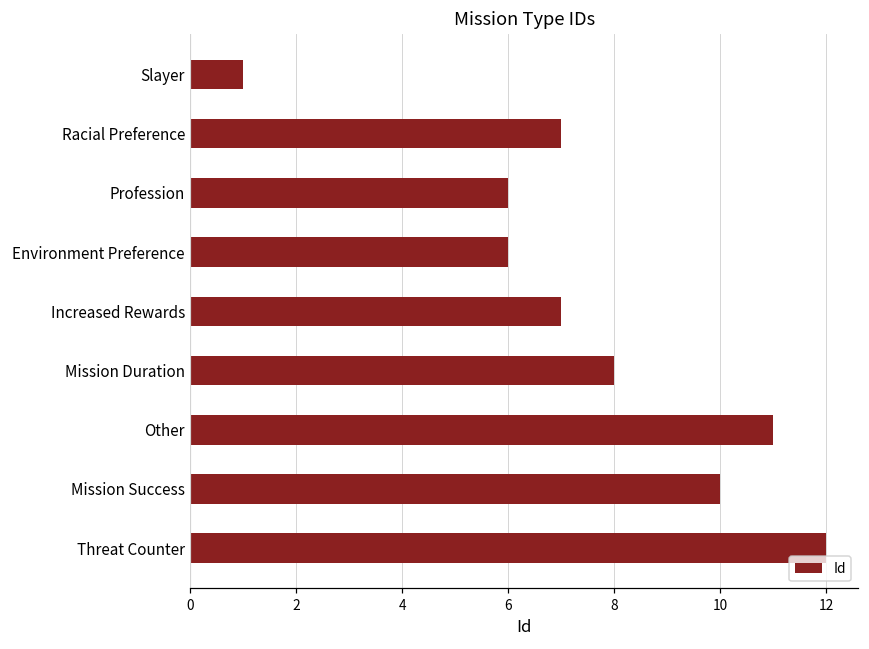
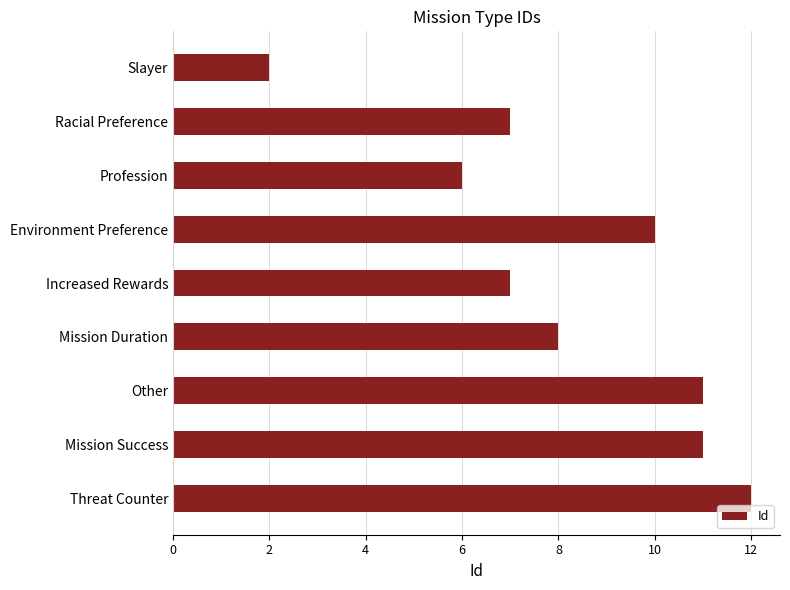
  {
-   "Slayer": 1,
+   "Slayer": 2,
    "Racial Preference": 7,
    "Profession": 6,
-   "Environment Preference": 6,
+   "Environment Preference": 10,
    "Increased Rewards": 7,
    "Mission Duration": 8,
    "Other": 11,
-   "Mission Success": 10,
+   "Mission Success": 11,
    "Threat Counter": 12
  }
